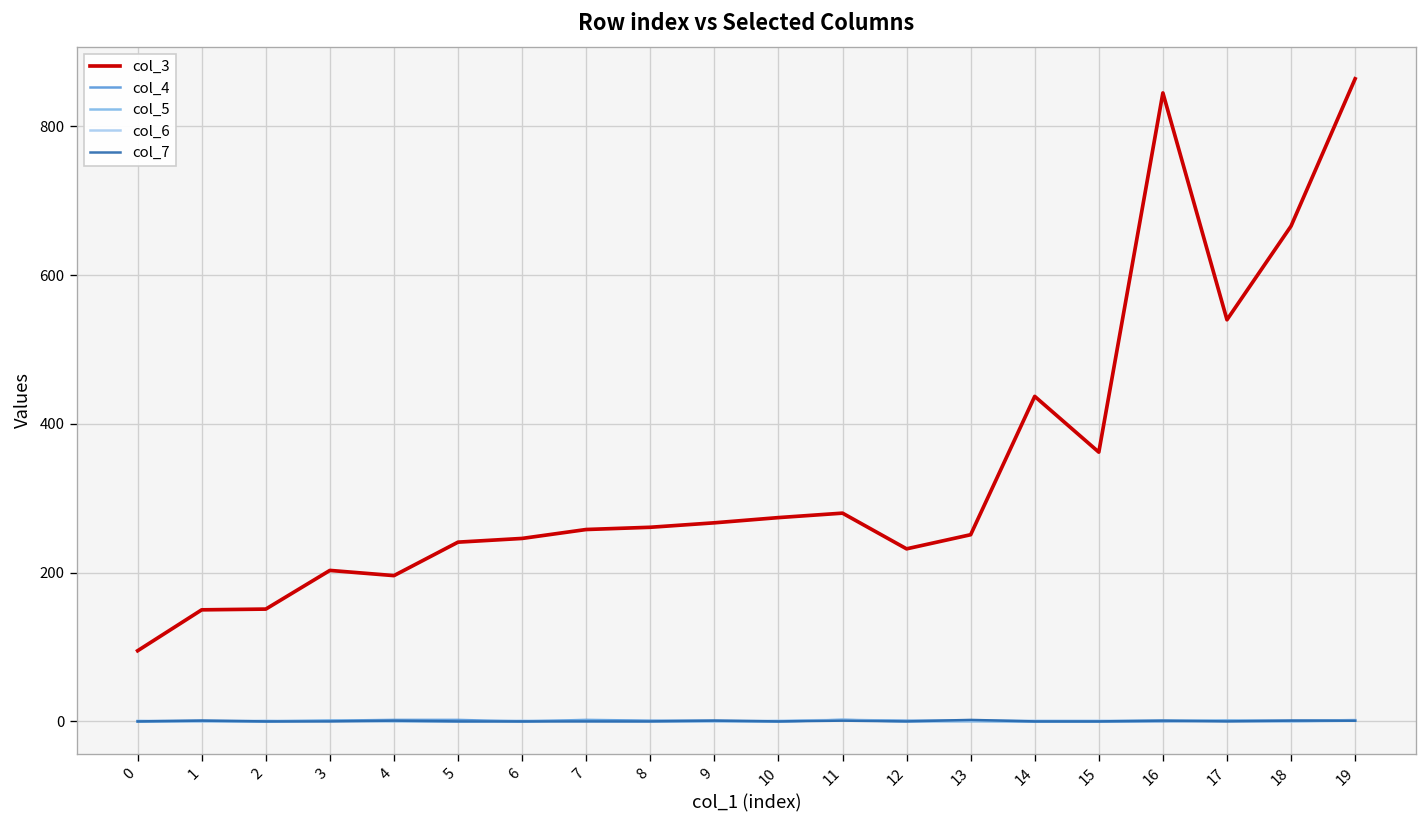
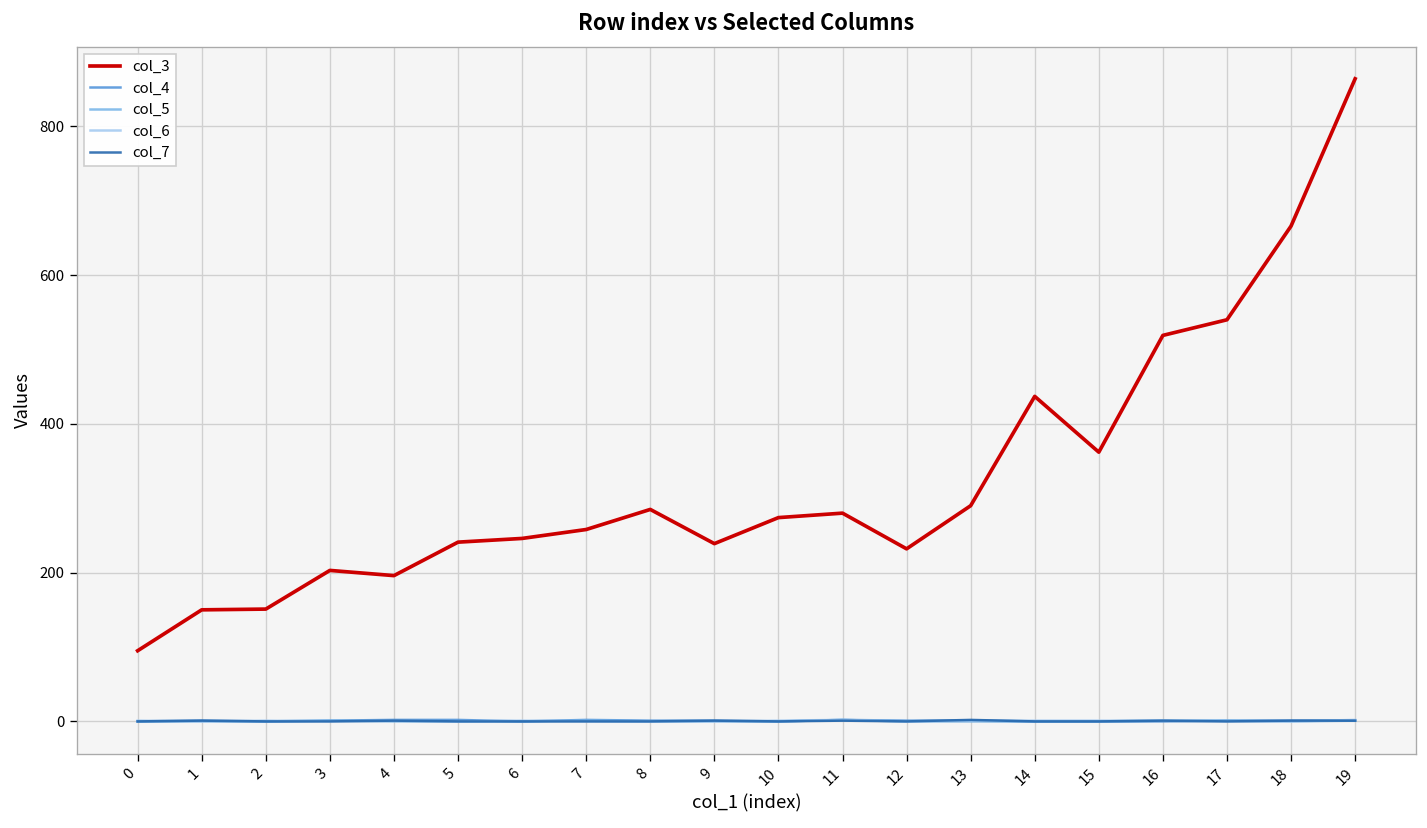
  {
    "col_3": {
      "0": 100,
      "1": 150,
      "2": 150,
      "3": 200,
      "4": 200,
      "5": 240,
      "6": 250,
      "7": 260,
-     "8": 260,
-     "9": 270,
+     "8": 290,
+     "9": 240,
      "10": 270,
      "11": 280,
      "12": 230,
-     "13": 250,
+     "13": 290,
      "14": 440,
      "15": 360,
-     "16": 850,
+     "16": 520,
      "17": 540,
      "18": 670,
      "19": 860
    }
  }
